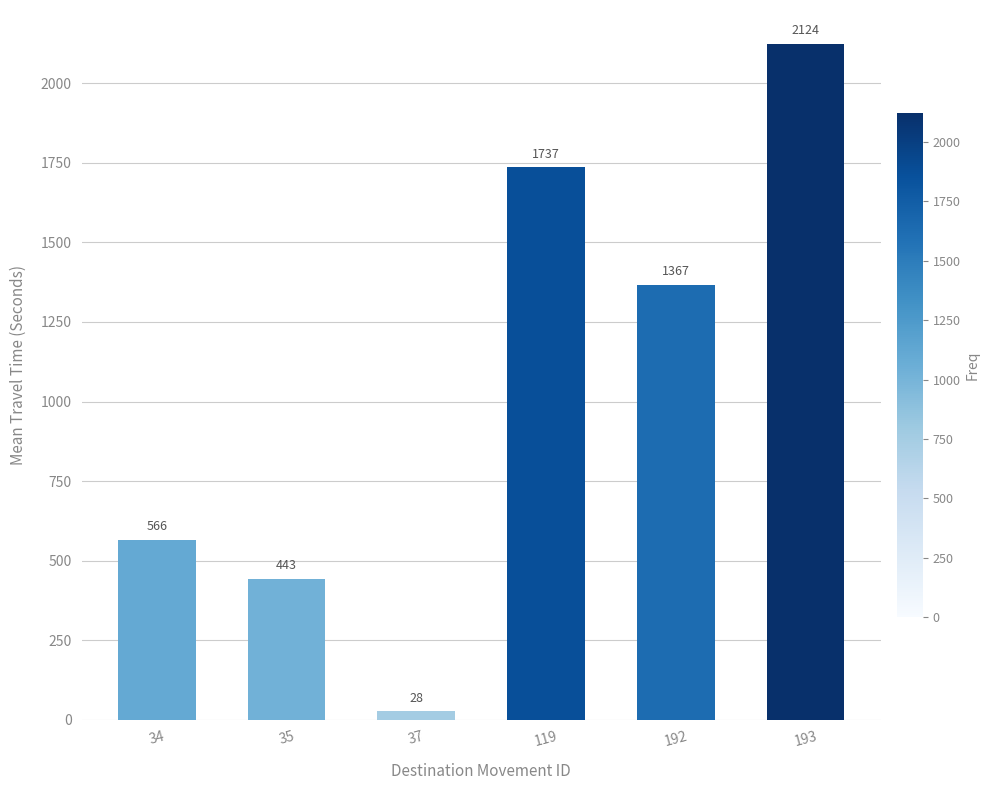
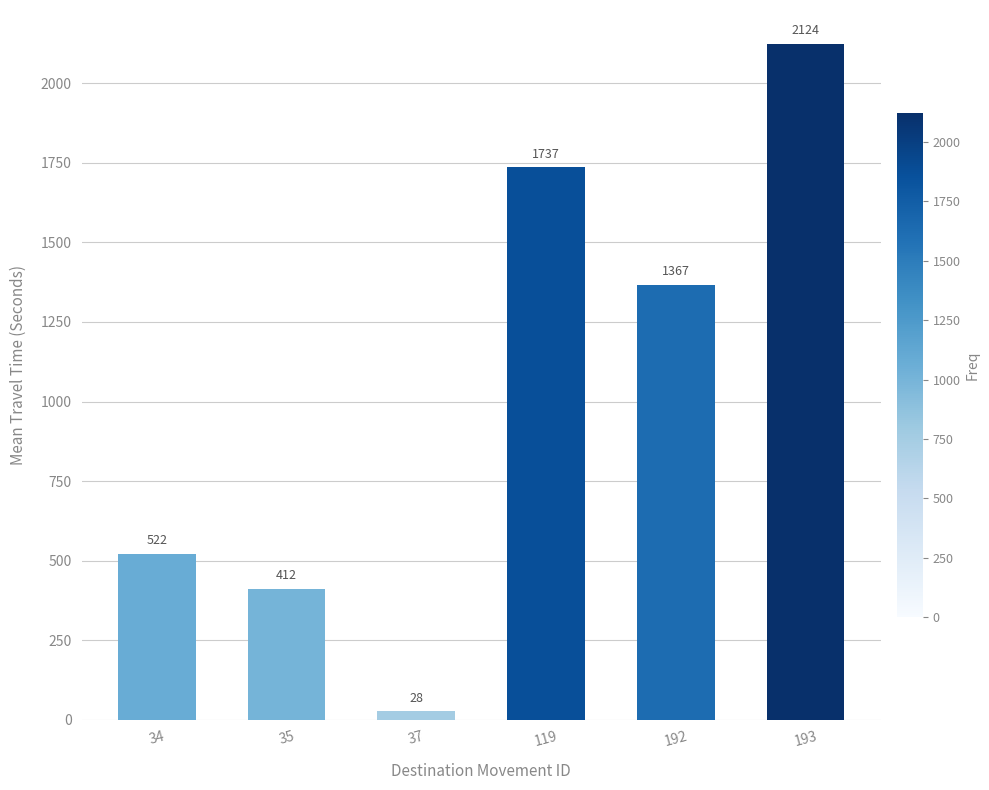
  {
-   "34": 566,
-   "35": 443,
+   "34": 522,
+   "35": 412,
    "37": 28,
    "119": 1737,
    "192": 1367,
    "193": 2124
  }
